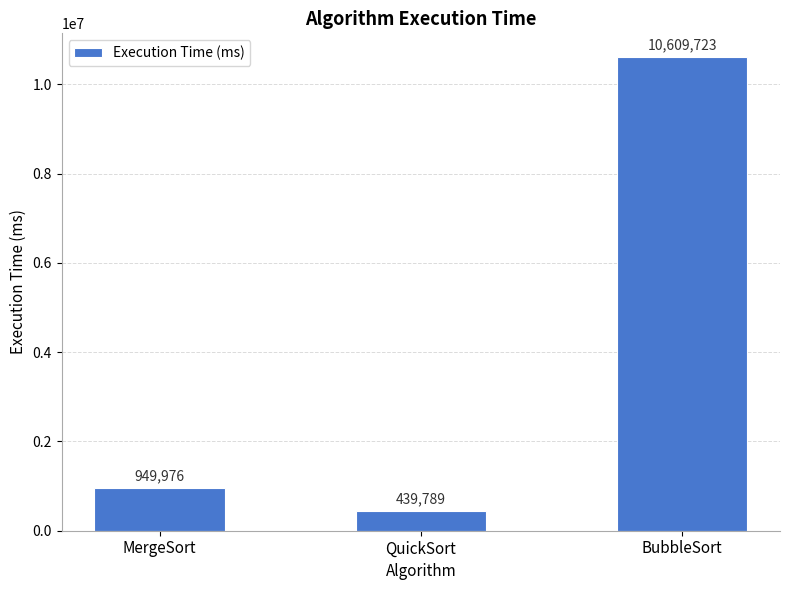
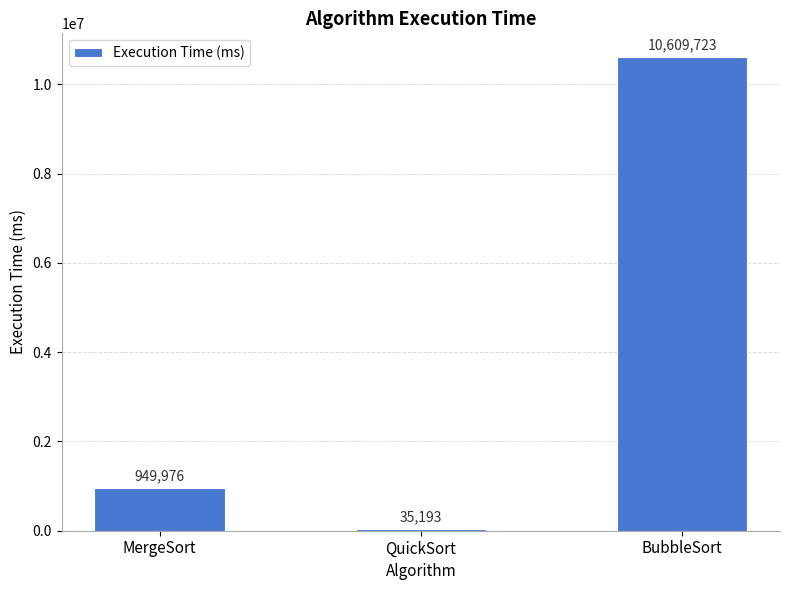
  {
    "MergeSort": "949,976",
-   "QuickSort": "439,789",
+   "QuickSort": "35,193",
    "BubbleSort": "10,609,723"
  }
